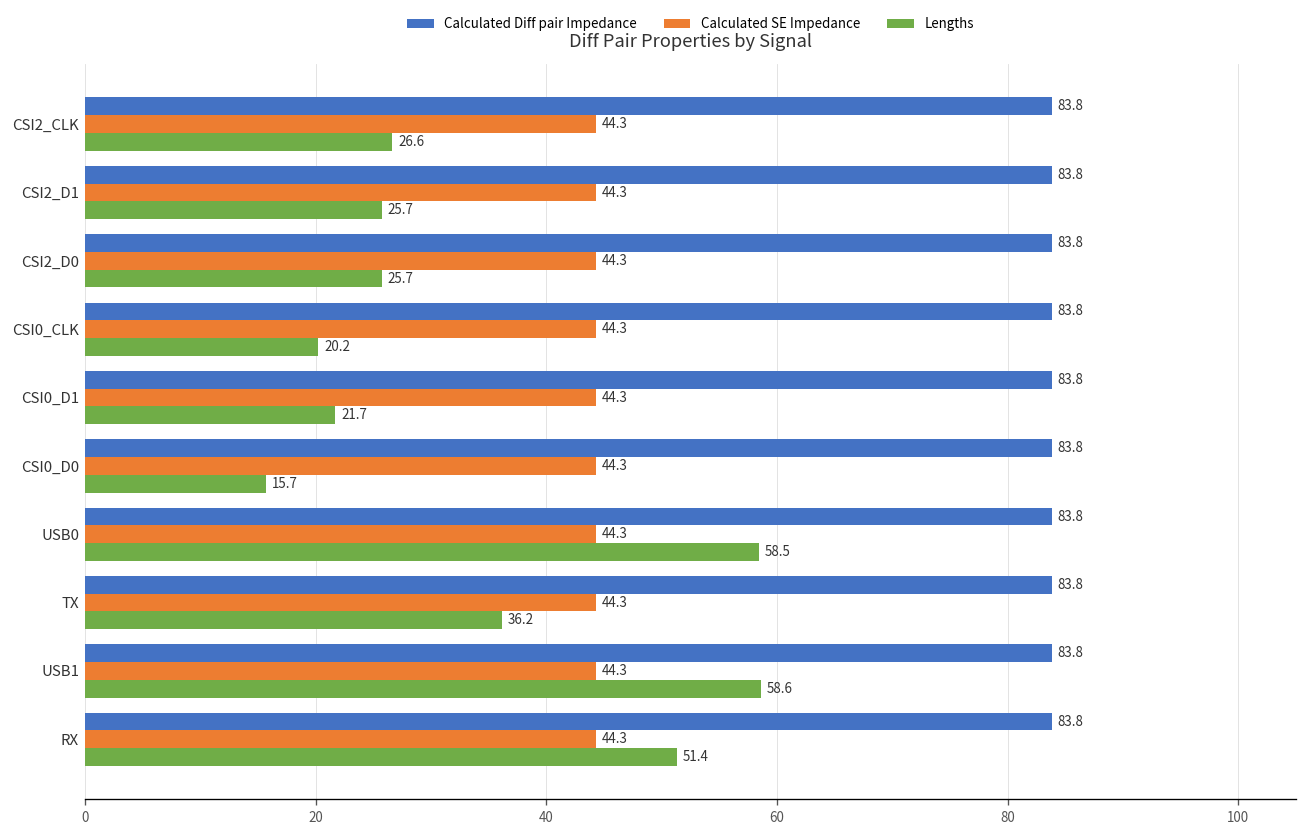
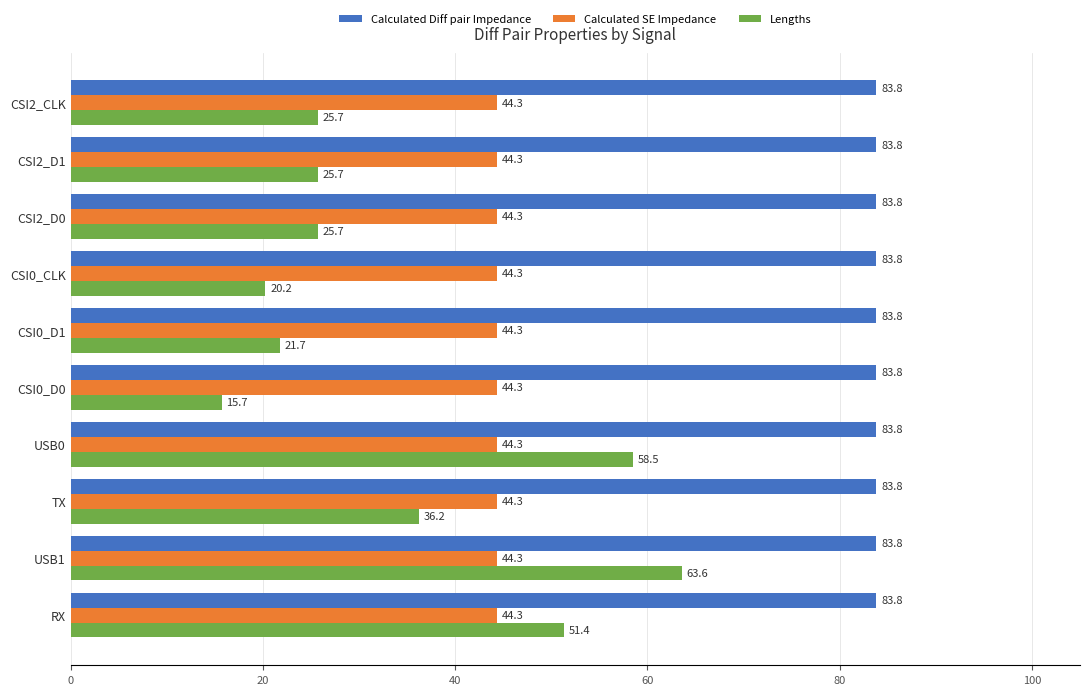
  {
    "Calculated Diff pair Impedance": {
      "CSI2_CLK": 83.8,
      "CSI2_D1": 83.8,
      "CSI2_D0": 83.8,
      "CSI0_CLK": 83.8,
      "CSI0_D1": 83.8,
      "CSI0_D0": 83.8,
      "USB0": 83.8,
      "TX": 83.8,
      "USB1": 83.8,
      "RX": 83.8
    },
    "Calculated SE Impedance": {
      "CSI2_CLK": 44.3,
      "CSI2_D1": 44.3,
      "CSI2_D0": 44.3,
      "CSI0_CLK": 44.3,
      "CSI0_D1": 44.3,
      "CSI0_D0": 44.3,
      "USB0": 44.3,
      "TX": 44.3,
      "USB1": 44.3,
      "RX": 44.3
    },
    "Lengths": {
-     "CSI2_CLK": 26.6,
+     "CSI2_CLK": 25.7,
      "CSI2_D1": 25.7,
      "CSI2_D0": 25.7,
      "CSI0_CLK": 20.2,
      "CSI0_D1": 21.7,
      "CSI0_D0": 15.7,
      "USB0": 58.5,
      "TX": 36.2,
-     "USB1": 58.6,
+     "USB1": 63.6,
      "RX": 51.4
    }
  }
